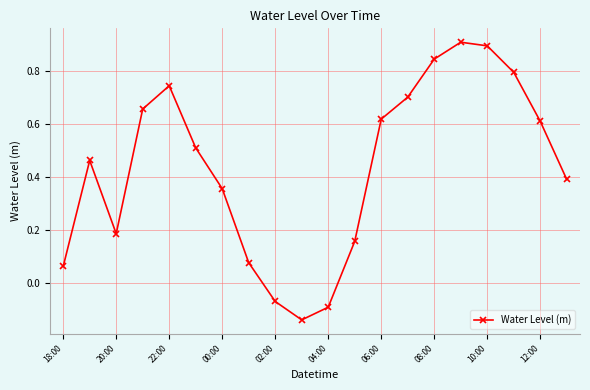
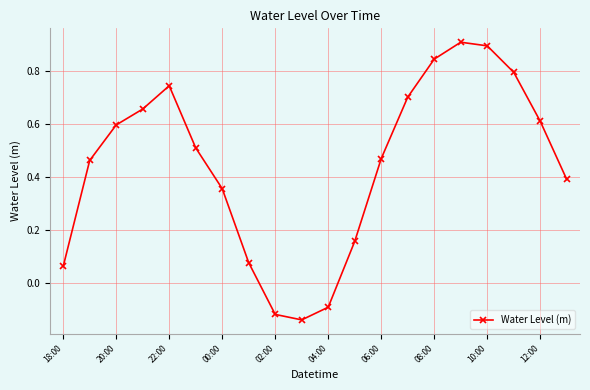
  {
    "18:00": 0.06,
-   "20:00": 0.19,
+   "20:00": 0.60,
    "22:00": 0.74,
    "00:00": 0.36,
-   "02:00": -0.07,
+   "02:00": -0.12,
    "04:00": -0.09,
-   "06:00": 0.62,
+   "06:00": 0.47,
    "08:00": 0.85,
    "10:00": 0.90,
    "12:00": 0.61
  }
